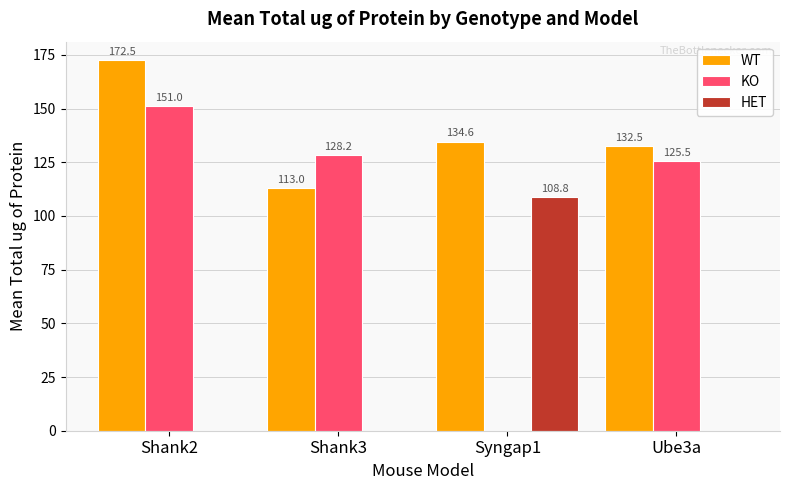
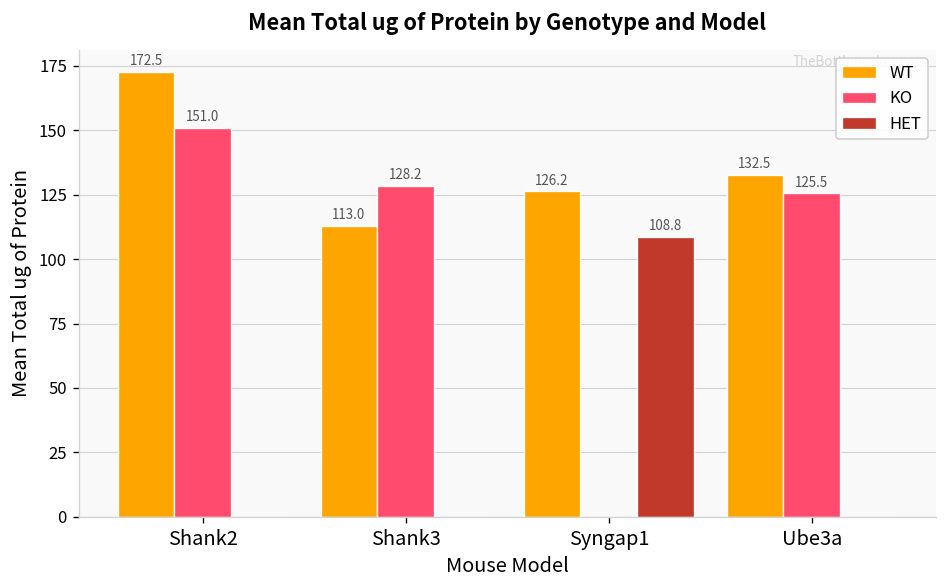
  {
    "WT": {
      "Shank2": 172.5,
      "Shank3": 113.0,
-     "Syngap1": 134.6,
+     "Syngap1": 126.2,
      "Ube3a": 132.5
    },
    "KO": {
      "Shank2": 151.0,
      "Shank3": 128.2,
      "Ube3a": 125.5
    },
    "HET": {
      "Syngap1": 108.8
    }
  }
